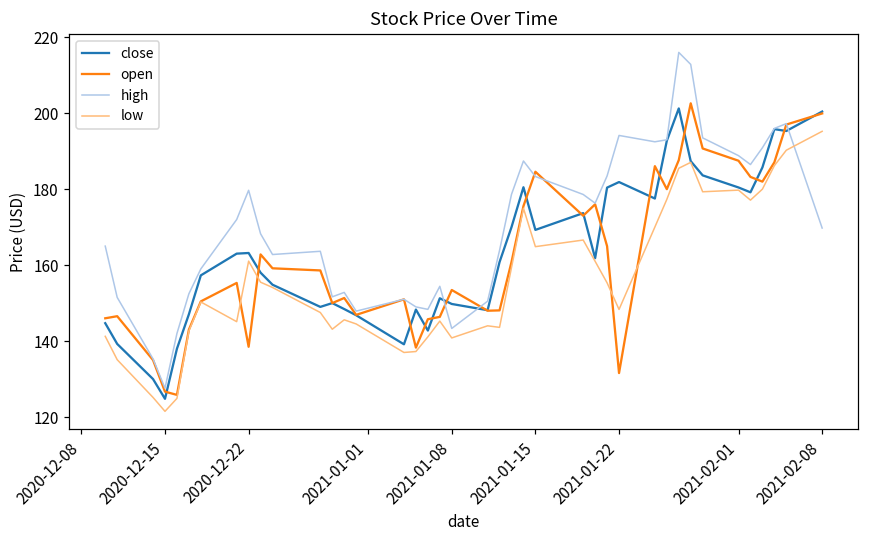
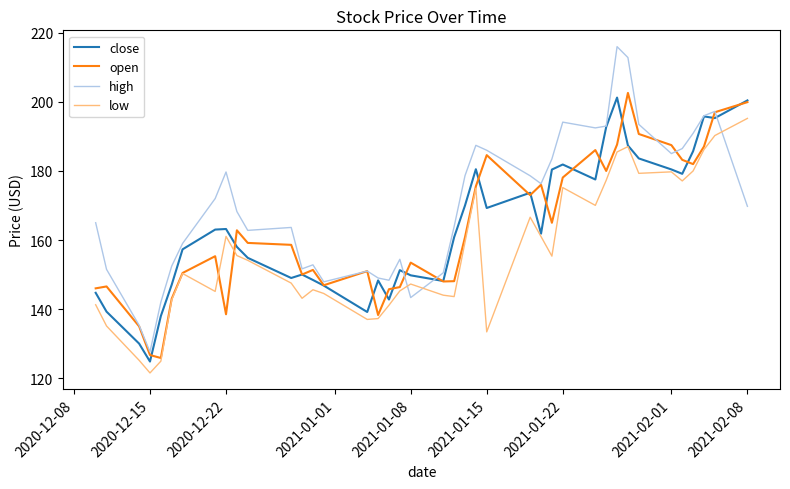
  {
    "close": {
      "2020-12-15": 125,
      "2020-12-22": 163,
      "2021-01-08": 150,
      "2021-01-15": 169,
      "2021-01-22": 182
    },
    "open": {
      "2020-12-15": 127,
      "2020-12-22": 139,
      "2021-01-08": 153,
      "2021-01-15": 185,
-     "2021-01-22": 132,
+     "2021-01-22": 178,
      "2021-02-01": 187
    },
    "high": {
      "2020-12-15": 128,
      "2020-12-22": 180,
      "2021-01-08": 143,
-     "2021-01-15": 183,
+     "2021-01-15": 186,
      "2021-01-22": 194,
-     "2021-02-01": 189,
+     "2021-02-01": 185,
      "2021-02-08": 170
    },
    "low": {
      "2020-12-15": 122,
      "2020-12-22": 161,
-     "2021-01-08": 141,
-     "2021-01-15": 165,
-     "2021-01-22": 148,
+     "2021-01-08": 147,
+     "2021-01-15": 133,
+     "2021-01-22": 175,
      "2021-02-08": 195
    }
  }
